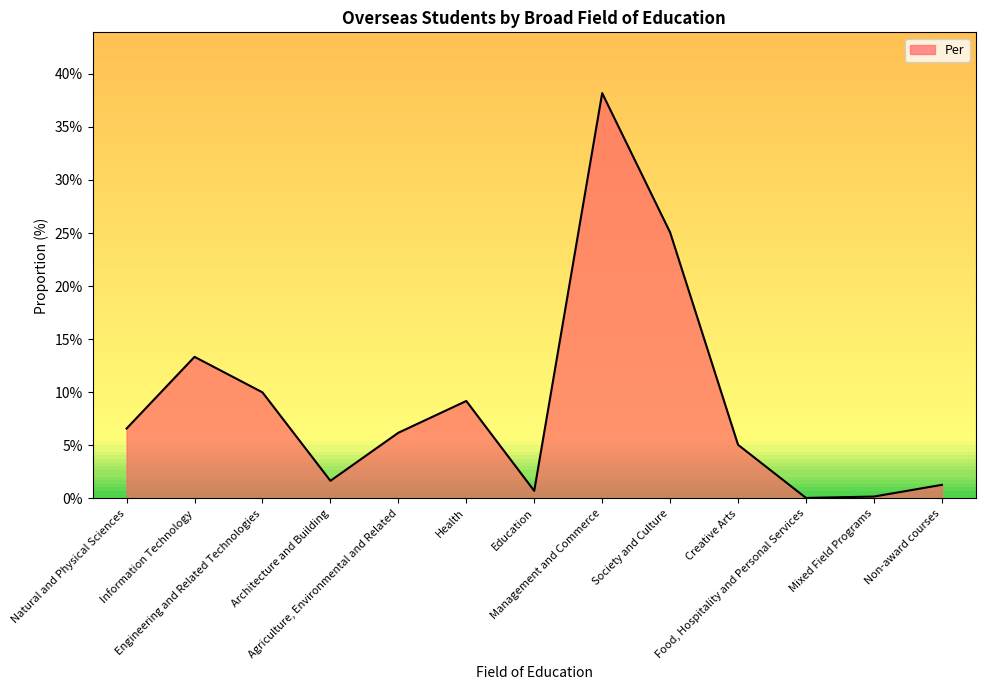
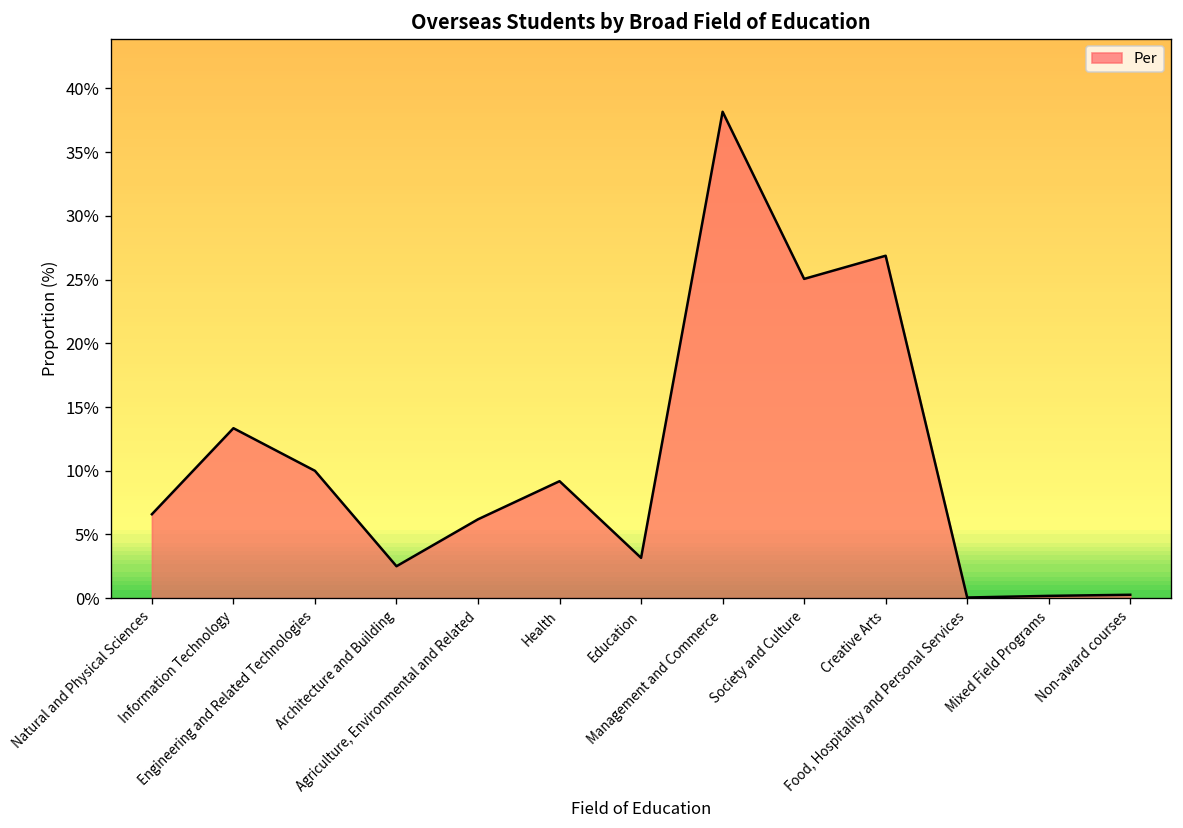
  {
    "Natural and Physical Sciences": "6.6%",
    "Information Technology": "13.3%",
    "Engineering and Related Technologies": "10.0%",
-   "Architecture and Building": "1.7%",
+   "Architecture and Building": "2.5%",
    "Agriculture, Environmental and Related": "6.2%",
    "Health": "9.2%",
-   "Education": "0.7%",
+   "Education": "3.2%",
    "Management and Commerce": "38.2%",
    "Society and Culture": "25.1%",
-   "Creative Arts": "5.1%",
+   "Creative Arts": "26.9%",
    "Food, Hospitality and Personal Services": "0.1%",
    "Mixed Field Programs": "0.2%",
-   "Non-award courses": "1.3%"
+   "Non-award courses": "0.3%"
  }
